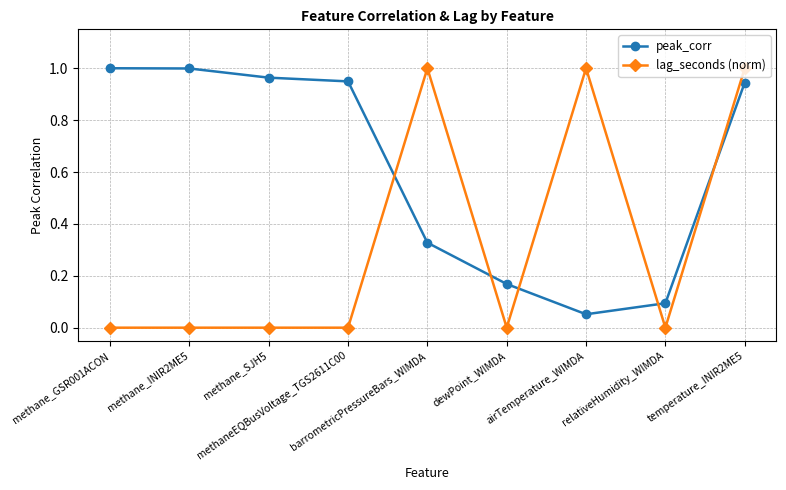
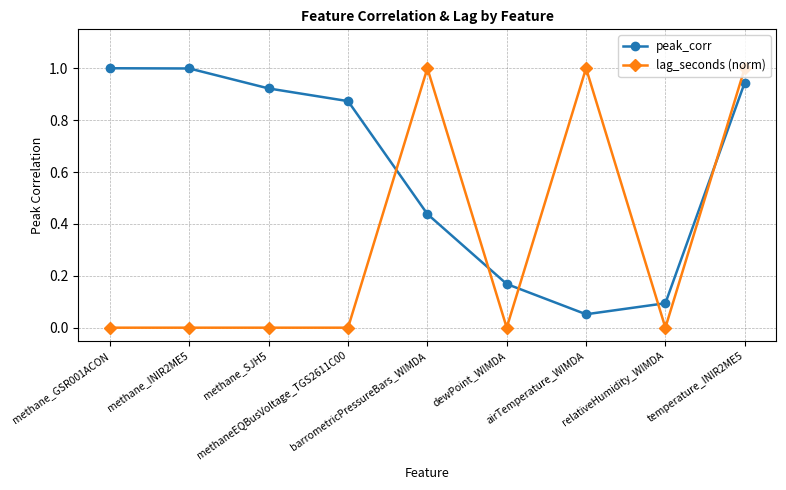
  {
    "peak_corr": {
      "methane_GSR001ACON": 1.00,
      "methane_INIR2ME5": 1.00,
-     "methane_SJH5": 0.96,
-     "methaneEQBusVoltage_TGS2611C00": 0.95,
-     "barrometricPressureBars_WIMDA": 0.33,
+     "methane_SJH5": 0.92,
+     "methaneEQBusVoltage_TGS2611C00": 0.87,
+     "barrometricPressureBars_WIMDA": 0.44,
      "dewPoint_WIMDA": 0.17,
      "airTemperature_WIMDA": 0.05,
      "relativeHumidity_WIMDA": 0.09,
      "temperature_INIR2ME5": 0.94
    },
    "lag_seconds (norm)": {
      "methane_GSR001ACON": 0.00,
      "methane_INIR2ME5": 0.00,
      "methane_SJH5": 0.00,
      "methaneEQBusVoltage_TGS2611C00": 0.00,
      "barrometricPressureBars_WIMDA": 1.00,
      "dewPoint_WIMDA": 0.00,
      "airTemperature_WIMDA": 1.00,
      "relativeHumidity_WIMDA": 0.00
    }
  }
